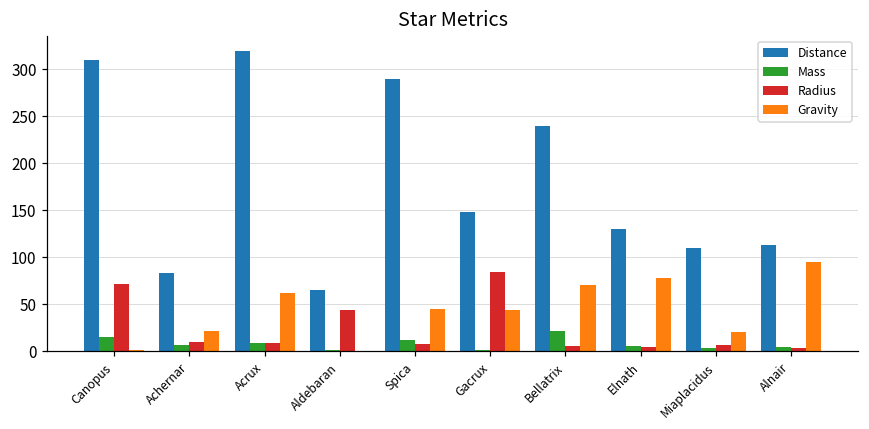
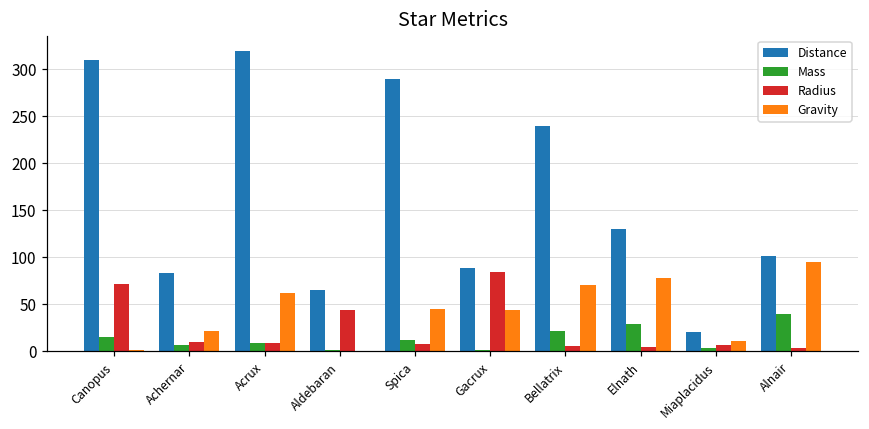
  {
    "Distance": {
      "Canopus": 310,
      "Achernar": 80,
      "Acrux": 320,
      "Aldebaran": 70,
      "Spica": 290,
-     "Gacrux": 150,
+     "Gacrux": 90,
      "Bellatrix": 240,
      "Elnath": 130,
-     "Miaplacidus": 110,
-     "Alnair": 110
+     "Miaplacidus": 20,
+     "Alnair": 100
    },
    "Mass": {
      "Canopus": 20,
      "Achernar": 10,
      "Acrux": 10,
      "Spica": 10,
      "Bellatrix": 20,
-     "Elnath": 10,
+     "Elnath": 30,
      "Miaplacidus": 0,
-     "Alnair": 0
+     "Alnair": 40
    },
    "Radius": {
      "Canopus": 70,
      "Achernar": 10,
      "Acrux": 10,
      "Aldebaran": 40,
      "Spica": 10,
      "Gacrux": 80,
      "Bellatrix": 10,
      "Elnath": 0,
      "Miaplacidus": 10,
      "Alnair": 0
    },
    "Gravity": {
      "Achernar": 20,
      "Acrux": 60,
      "Spica": 40,
      "Gacrux": 40,
      "Bellatrix": 70,
      "Elnath": 80,
-     "Miaplacidus": 20,
+     "Miaplacidus": 10,
      "Alnair": 90
    }
  }
